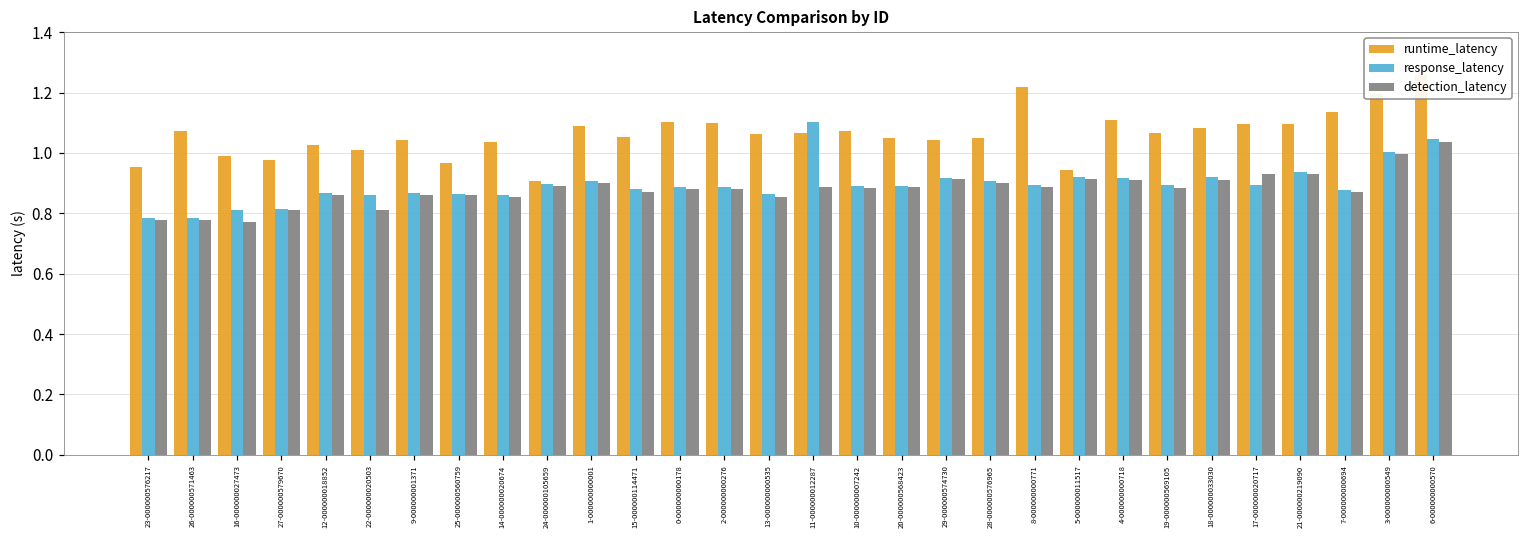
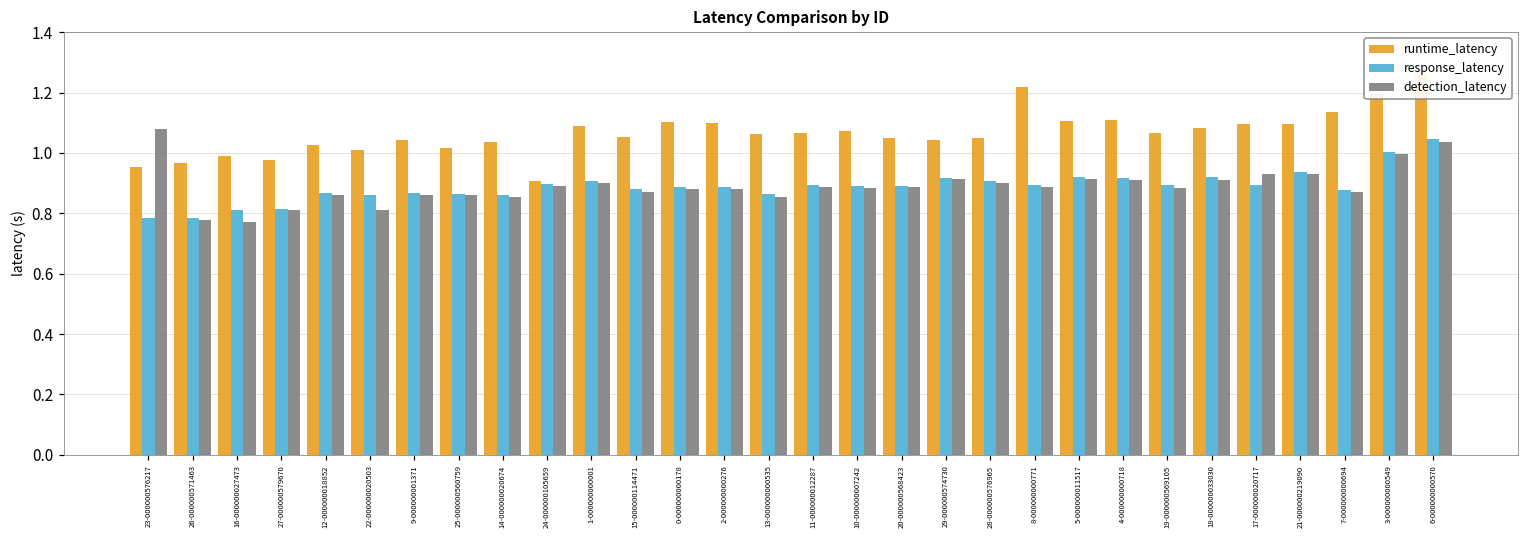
  {
    "runtime_latency": {
      "23-000000576217": 0.95,
-     "26-000000571463": 1.07,
+     "26-000000571463": 0.97,
      "16-000000027473": 0.99,
      "27-000000579670": 0.98,
      "12-000000018852": 1.03,
      "22-000000020503": 1.01,
      "9-000000001371": 1.04,
-     "25-000000560759": 0.97,
+     "25-000000560759": 1.02,
      "14-000000020674": 1.04,
      "24-000000105659": 0.91,
      "1-000000000001": 1.09,
      "15-000000114471": 1.05,
      "0-000000000178": 1.10,
      "2-000000000276": 1.10,
      "13-000000000535": 1.06,
      "11-000000012287": 1.07,
      "10-000000007242": 1.07,
      "20-000000568423": 1.05,
      "29-000000574730": 1.04,
      "28-000000576965": 1.05,
      "8-000000000771": 1.22,
-     "5-000000011517": 0.94,
+     "5-000000011517": 1.11,
      "4-000000000718": 1.11,
      "19-000000569105": 1.07,
      "18-000000033030": 1.08,
      "17-000000020717": 1.10,
      "21-000000219090": 1.10,
      "7-000000000694": 1.14,
      "3-000000000549": 1.20
    },
    "response_latency": {
      "23-000000576217": 0.78,
      "26-000000571463": 0.78,
      "16-000000027473": 0.81,
      "27-000000579670": 0.82,
      "12-000000018852": 0.87,
      "22-000000020503": 0.86,
      "9-000000001371": 0.87,
      "25-000000560759": 0.87,
      "14-000000020674": 0.86,
      "24-000000105659": 0.90,
      "1-000000000001": 0.91,
      "15-000000114471": 0.88,
      "0-000000000178": 0.89,
      "2-000000000276": 0.89,
      "13-000000000535": 0.86,
-     "11-000000012287": 1.10,
+     "11-000000012287": 0.89,
      "10-000000007242": 0.89,
      "20-000000568423": 0.89,
      "29-000000574730": 0.92,
      "28-000000576965": 0.91,
      "8-000000000771": 0.89,
      "5-000000011517": 0.92,
      "4-000000000718": 0.92,
      "19-000000569105": 0.89,
      "18-000000033030": 0.92,
      "17-000000020717": 0.89,
      "21-000000219090": 0.94,
      "7-000000000694": 0.88,
      "3-000000000549": 1.00,
      "6-000000000570": 1.05
    },
    "detection_latency": {
-     "23-000000576217": 0.78,
+     "23-000000576217": 1.08,
      "26-000000571463": 0.78,
      "16-000000027473": 0.77,
      "27-000000579670": 0.81,
      "12-000000018852": 0.86,
      "22-000000020503": 0.81,
      "9-000000001371": 0.86,
      "25-000000560759": 0.86,
      "14-000000020674": 0.85,
      "24-000000105659": 0.89,
      "1-000000000001": 0.90,
      "15-000000114471": 0.87,
      "0-000000000178": 0.88,
      "2-000000000276": 0.88,
      "13-000000000535": 0.85,
      "11-000000012287": 0.89,
      "10-000000007242": 0.88,
      "20-000000568423": 0.89,
      "29-000000574730": 0.91,
      "28-000000576965": 0.90,
      "8-000000000771": 0.89,
      "5-000000011517": 0.91,
      "4-000000000718": 0.91,
      "19-000000569105": 0.89,
      "18-000000033030": 0.91,
      "17-000000020717": 0.93,
      "21-000000219090": 0.93,
      "7-000000000694": 0.87,
      "3-000000000549": 1.00,
      "6-000000000570": 1.04
    }
  }
